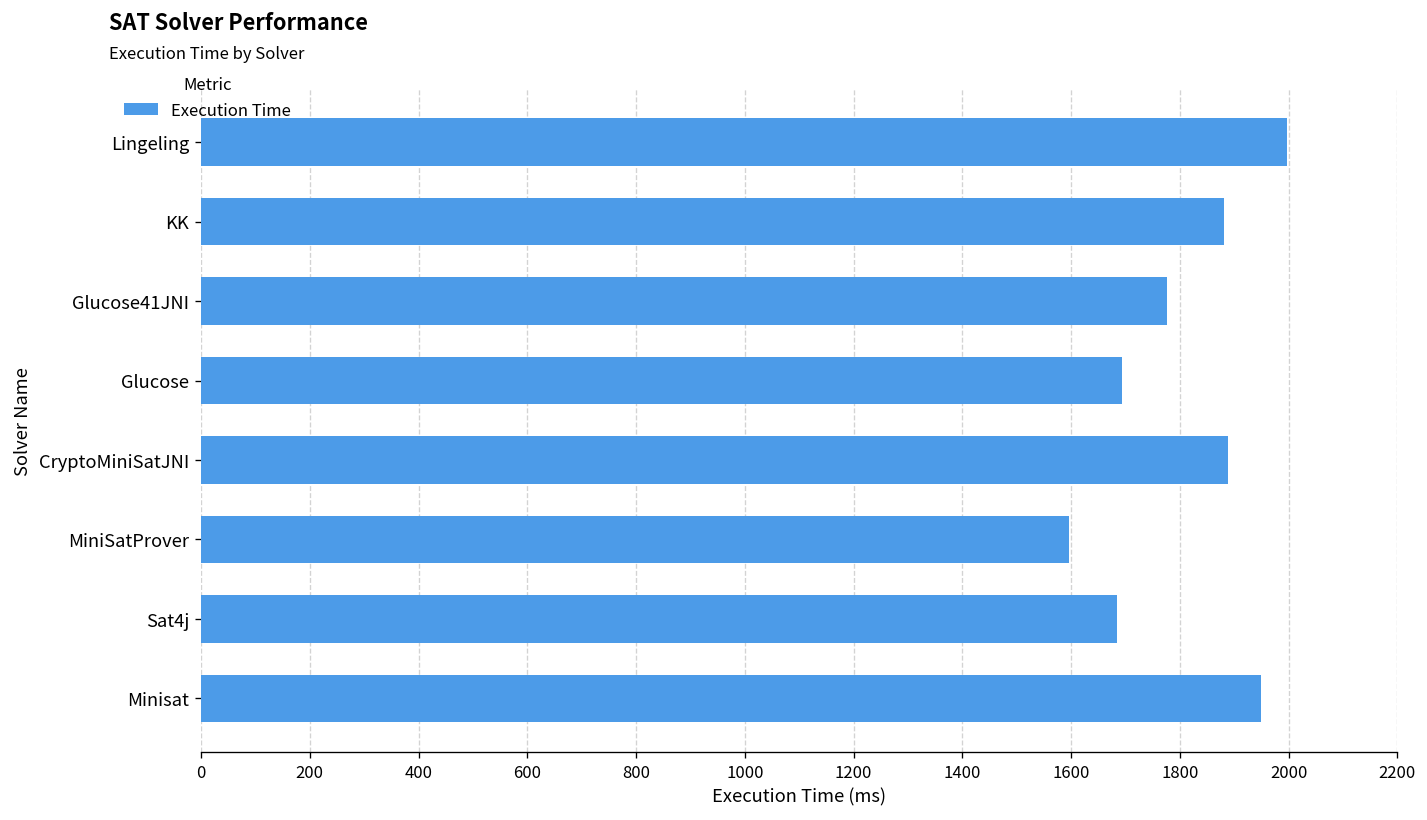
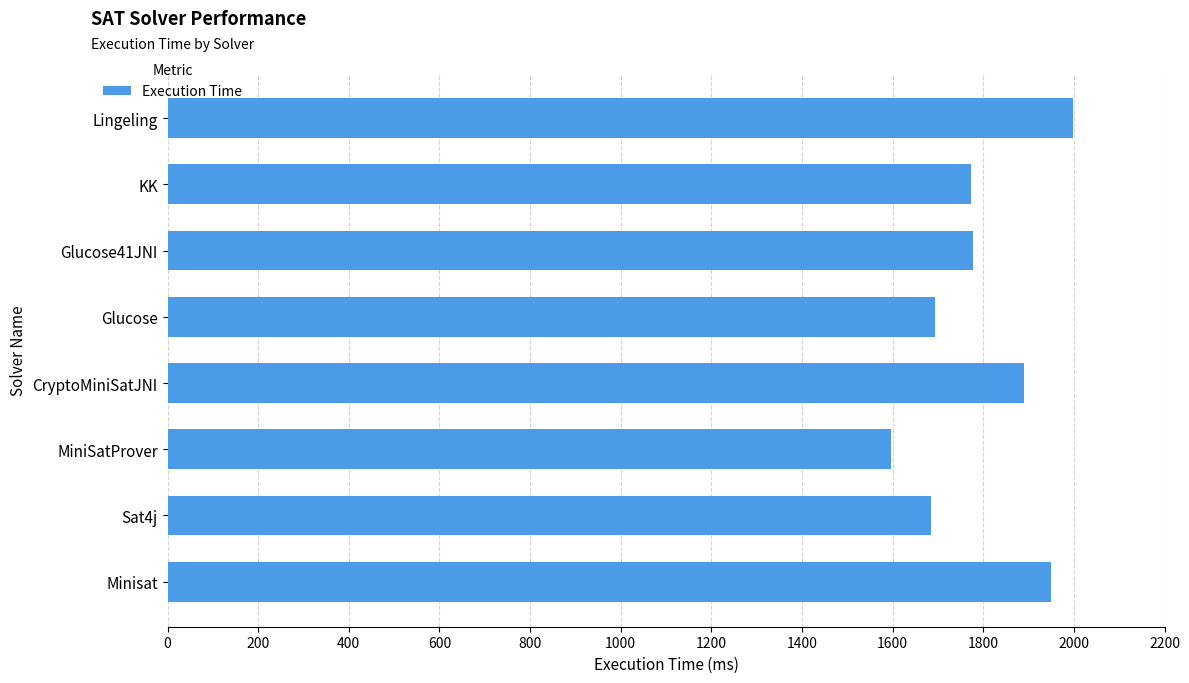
  {
    "Lingeling": 2000,
-   "KK": 1880,
+   "KK": 1770,
    "Glucose41JNI": 1780,
    "Glucose": 1690,
    "CryptoMiniSatJNI": 1890,
    "MiniSatProver": 1600,
    "Sat4j": 1680,
    "Minisat": 1950
  }
